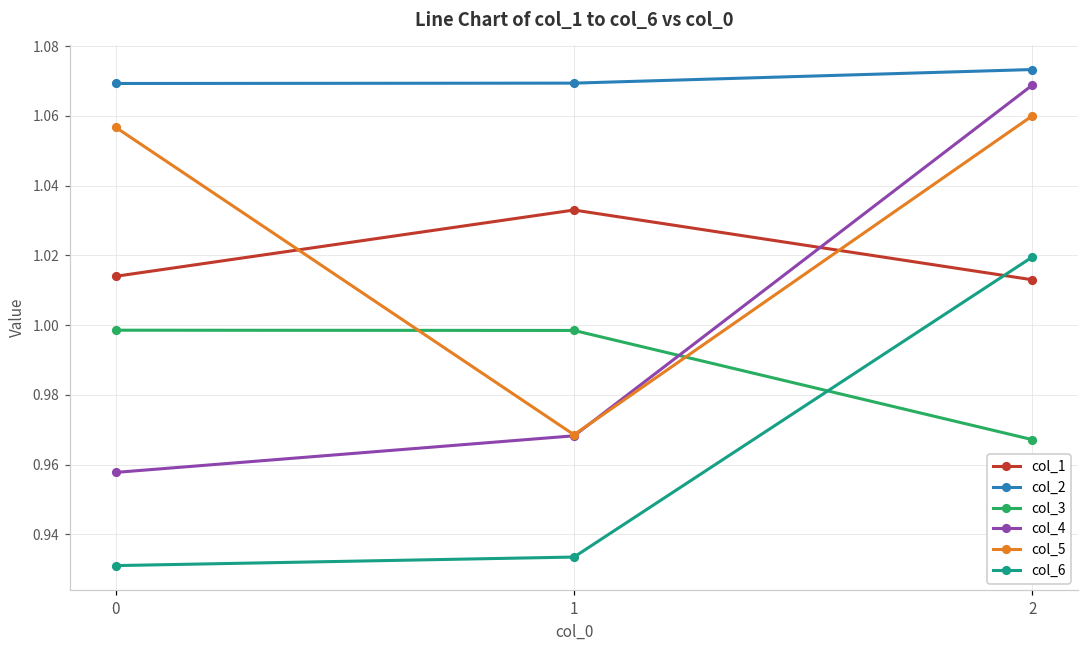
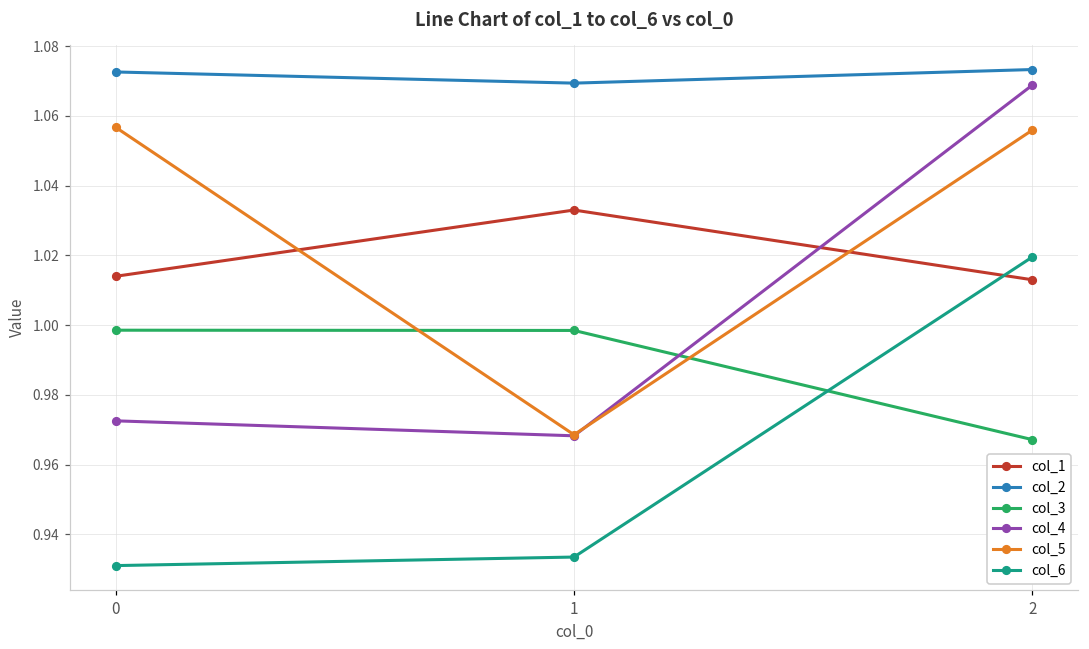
  {
    "col_1": {
      "0": 1.014,
      "1": 1.033,
      "2": 1.013
    },
    "col_2": {
-     "0": 1.069,
+     "0": 1.073,
      "1": 1.069,
      "2": 1.073
    },
    "col_4": {
-     "0": 0.958,
+     "0": 0.973,
      "2": 1.069
    },
    "col_5": {
      "0": 1.057,
-     "2": 1.060
+     "2": 1.056
    }
  }
